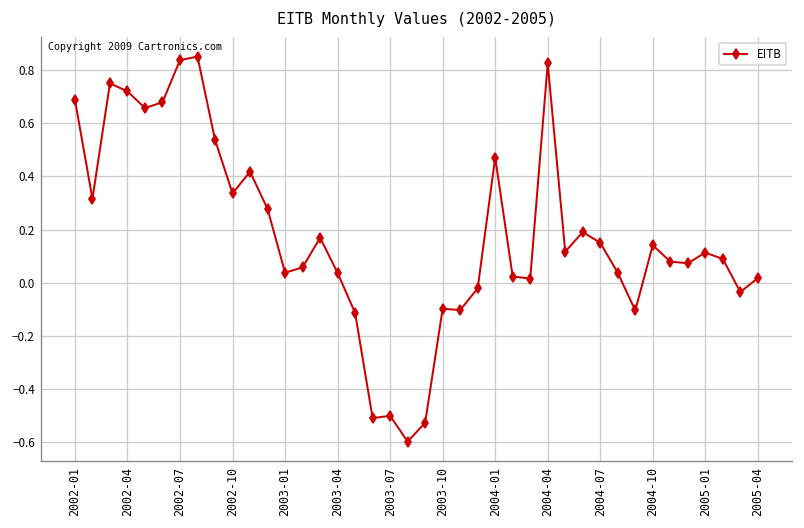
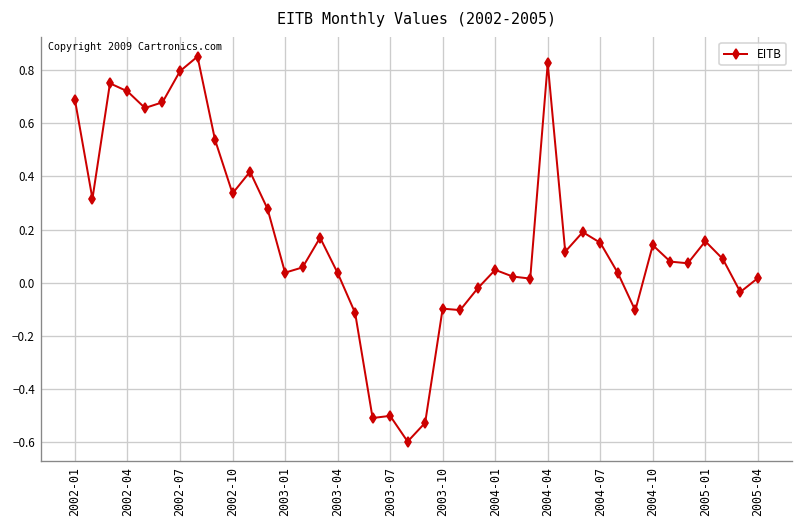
  {
    "2002-01": 0.69,
    "2002-04": 0.72,
-   "2002-07": 0.84,
+   "2002-07": 0.80,
    "2002-10": 0.34,
    "2003-01": 0.04,
    "2003-04": 0.04,
    "2003-07": -0.50,
    "2003-10": -0.10,
-   "2004-01": 0.47,
+   "2004-01": 0.05,
    "2004-04": 0.83,
    "2004-07": 0.15,
    "2004-10": 0.14,
-   "2005-01": 0.11,
+   "2005-01": 0.16,
    "2005-04": 0.02
  }
